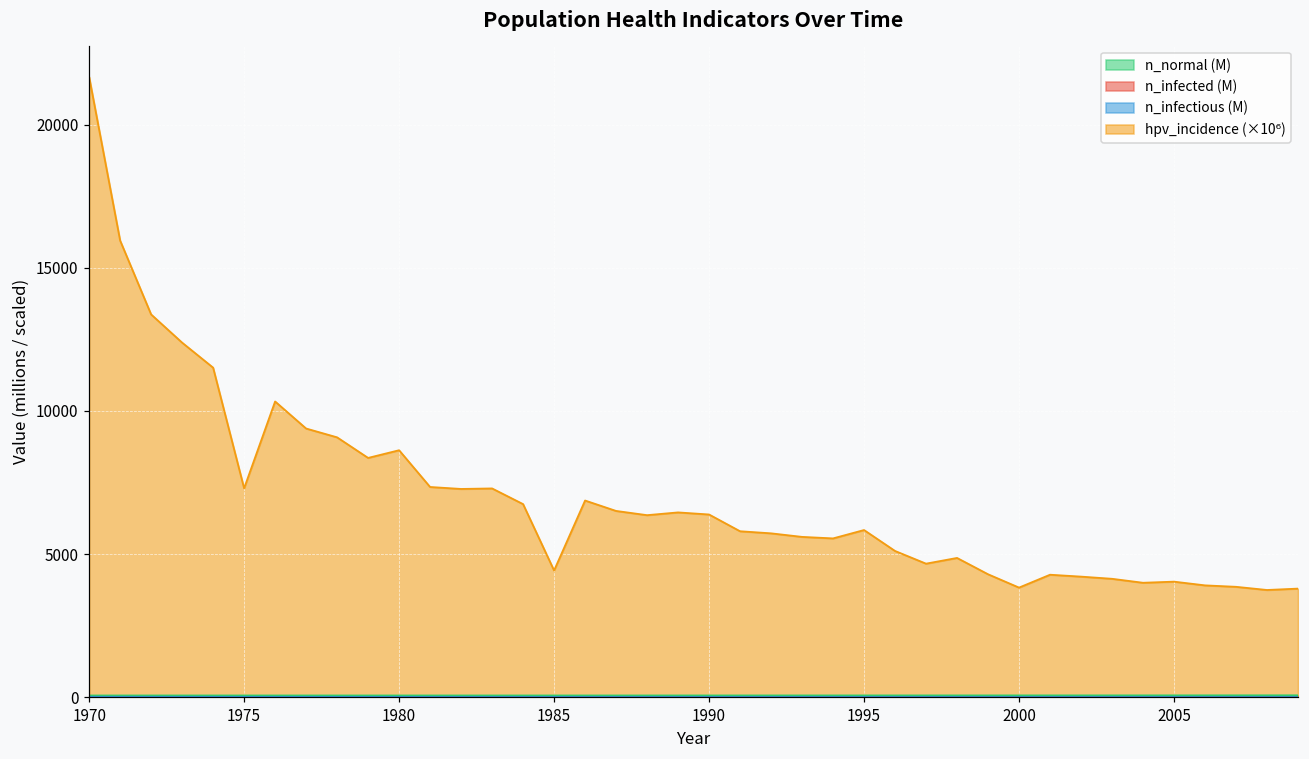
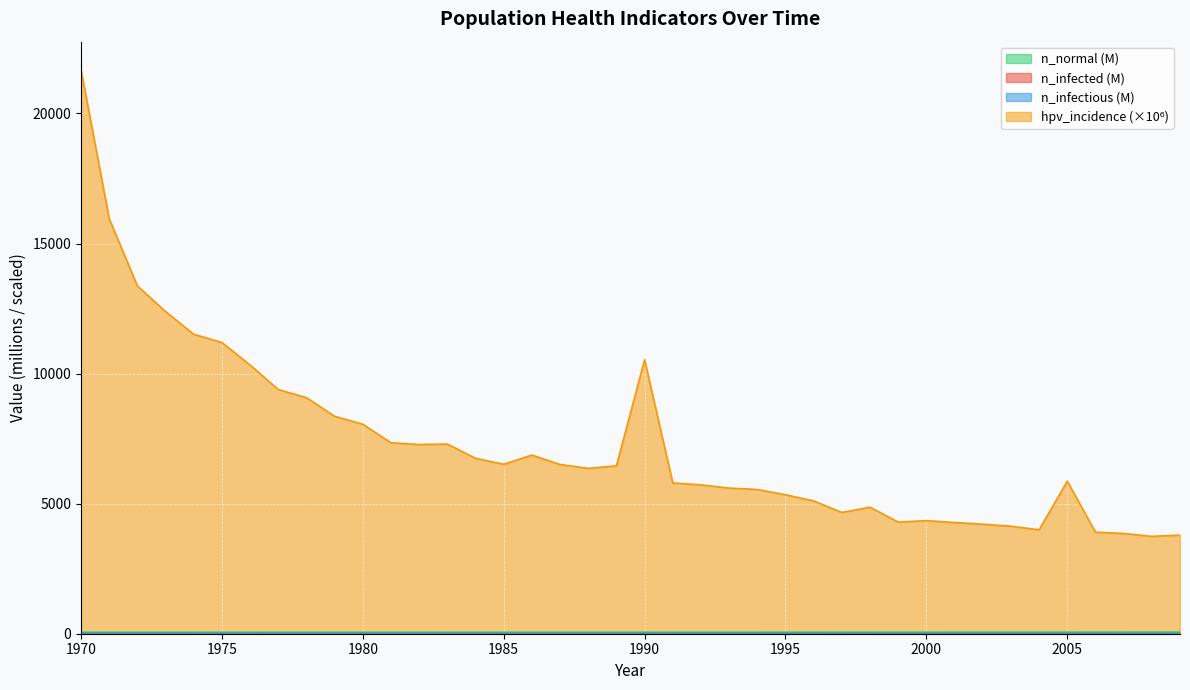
  {
    "hpv_incidence (×10⁶)": {
      "1970": 21700,
-     "1975": 7300,
-     "1980": 8600,
-     "1985": 4400,
-     "1990": 6400,
-     "1995": 5800,
-     "2000": 3800,
-     "2005": 4000
+     "1975": 11200,
+     "1980": 8100,
+     "1985": 6500,
+     "1990": 10500,
+     "1995": 5300,
+     "2000": 4300,
+     "2005": 5900
    }
  }
